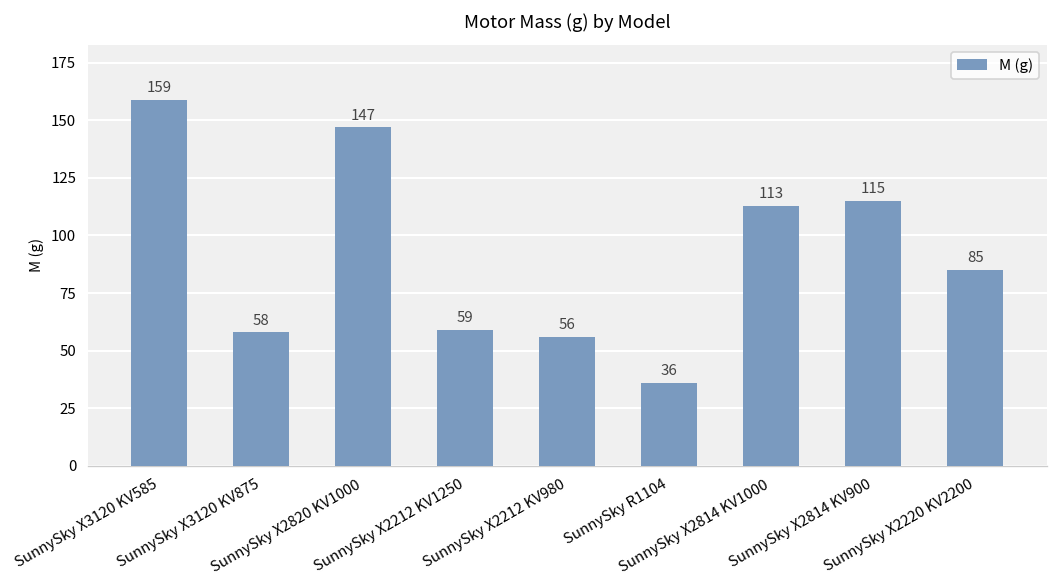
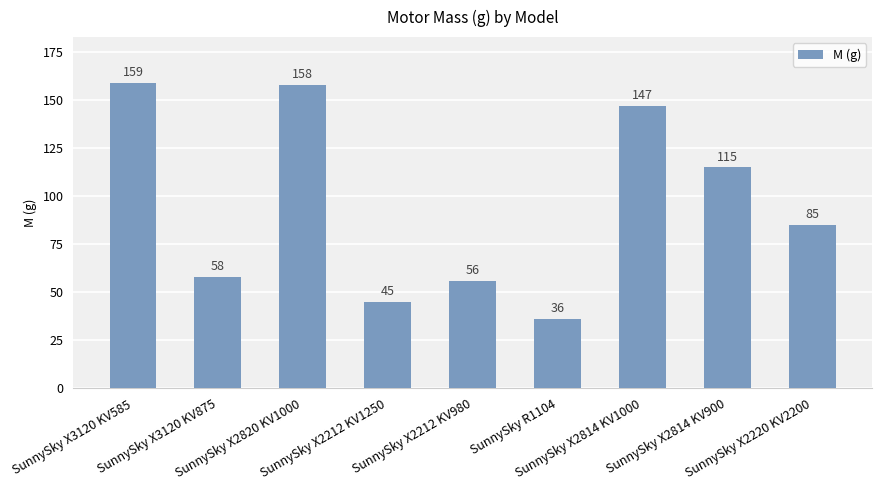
  {
    "SunnySky X3120 KV585": 159,
    "SunnySky X3120 KV875": 58,
-   "SunnySky X2820 KV1000": 147,
-   "SunnySky X2212 KV1250": 59,
+   "SunnySky X2820 KV1000": 158,
+   "SunnySky X2212 KV1250": 45,
    "SunnySky X2212 KV980": 56,
    "SunnySky R1104": 36,
-   "SunnySky X2814 KV1000": 113,
+   "SunnySky X2814 KV1000": 147,
    "SunnySky X2814 KV900": 115,
    "SunnySky X2220 KV2200": 85
  }
